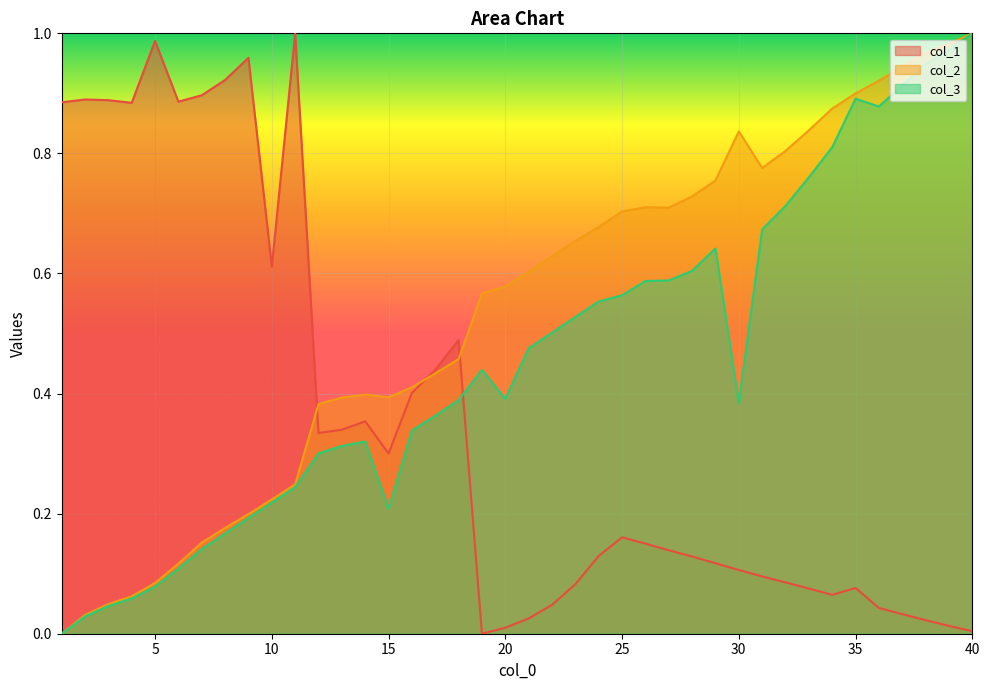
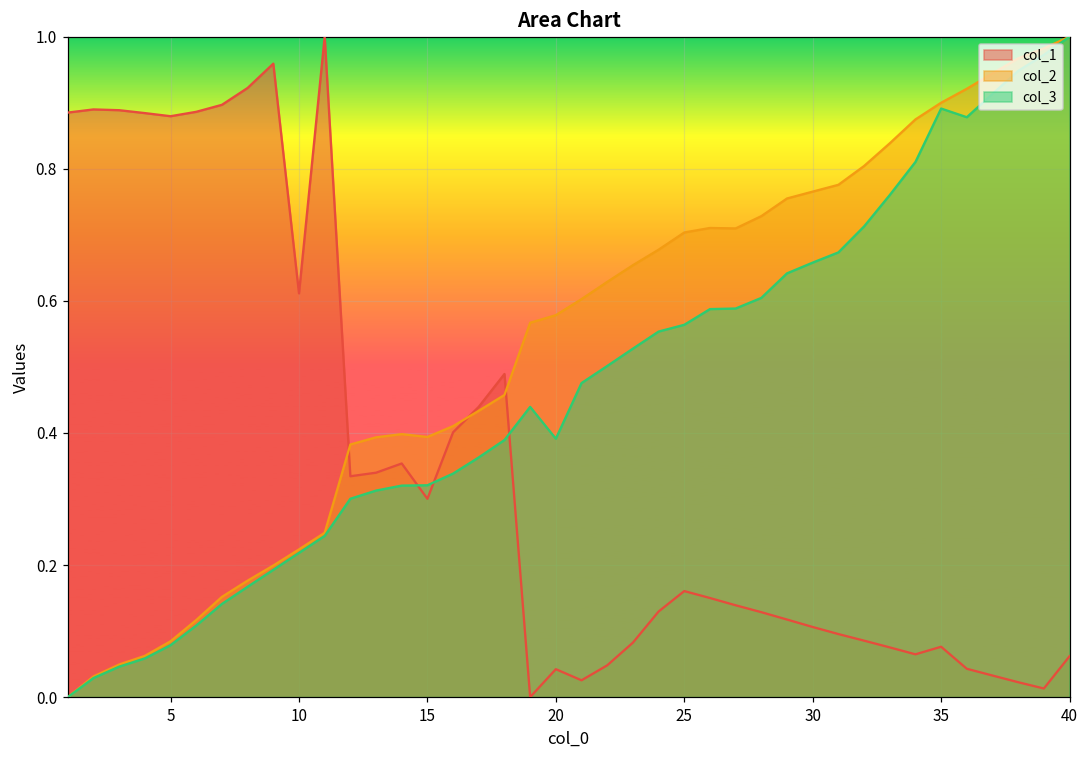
  {
    "col_1": {
-     "5": 0.99,
+     "5": 0.88,
      "10": 0.61,
      "15": 0.30,
-     "20": 0.01,
+     "20": 0.04,
      "25": 0.16,
      "30": 0.11,
      "35": 0.08,
-     "40": 0.00
+     "40": 0.06
    },
    "col_2": {
      "5": 0.08,
      "10": 0.22,
      "15": 0.39,
      "20": 0.58,
      "25": 0.70,
-     "30": 0.84,
+     "30": 0.77,
      "35": 0.90
    },
    "col_3": {
      "5": 0.08,
      "10": 0.22,
-     "15": 0.21,
+     "15": 0.32,
      "20": 0.39,
      "25": 0.56,
-     "30": 0.38,
+     "30": 0.66,
      "35": 0.89
    }
  }
